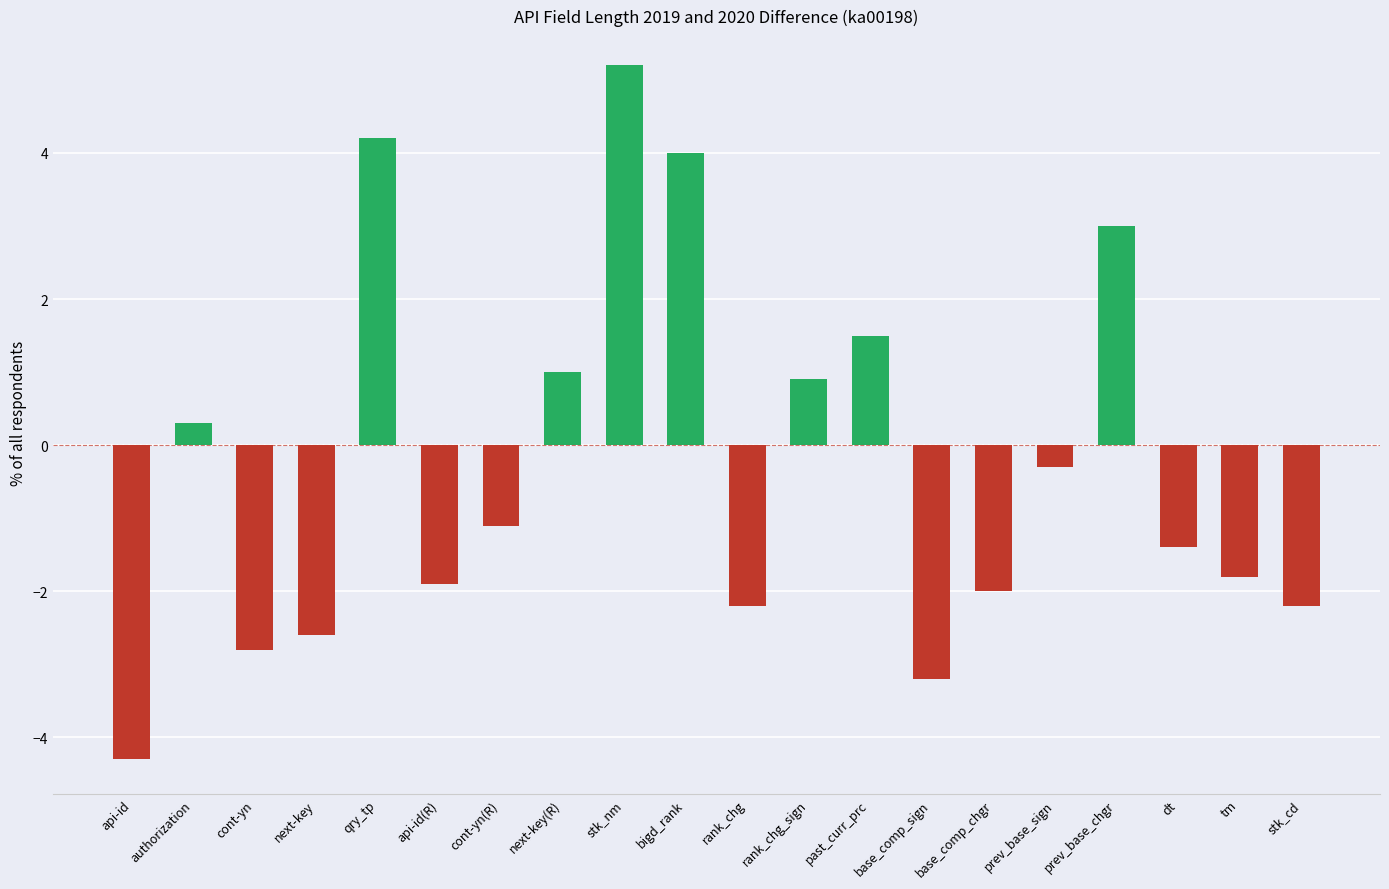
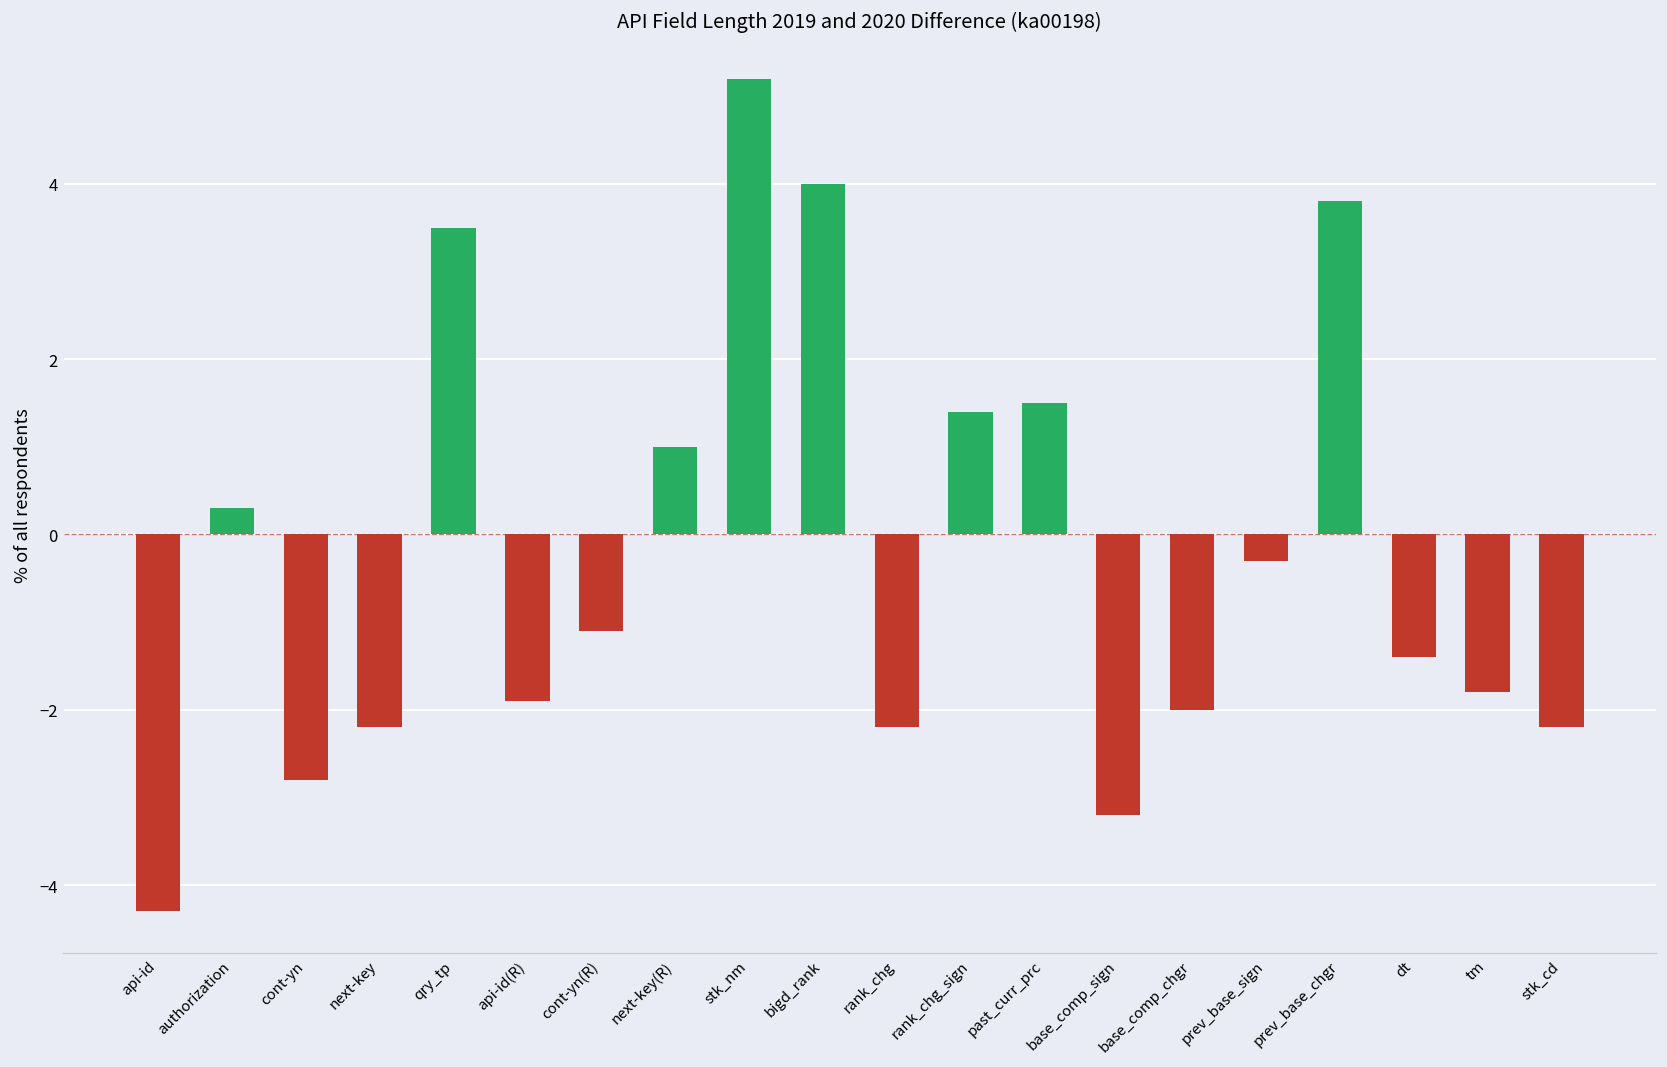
  {
    "api-id": -4.3,
    "authorization": 0.3,
    "cont-yn": -2.8,
-   "next-key": -2.6,
-   "qry_tp": 4.2,
+   "next-key": -2.2,
+   "qry_tp": 3.5,
    "api-id(R)": -1.9,
    "cont-yn(R)": -1.1,
    "next-key(R)": 1.0,
    "stk_nm": 5.2,
    "bigd_rank": 4.0,
    "rank_chg": -2.2,
-   "rank_chg_sign": 0.9,
+   "rank_chg_sign": 1.4,
    "past_curr_prc": 1.5,
    "base_comp_sign": -3.2,
    "base_comp_chgr": -2.0,
    "prev_base_sign": -0.3,
-   "prev_base_chgr": 3.0,
+   "prev_base_chgr": 3.8,
    "dt": -1.4,
    "tm": -1.8,
    "stk_cd": -2.2
  }
